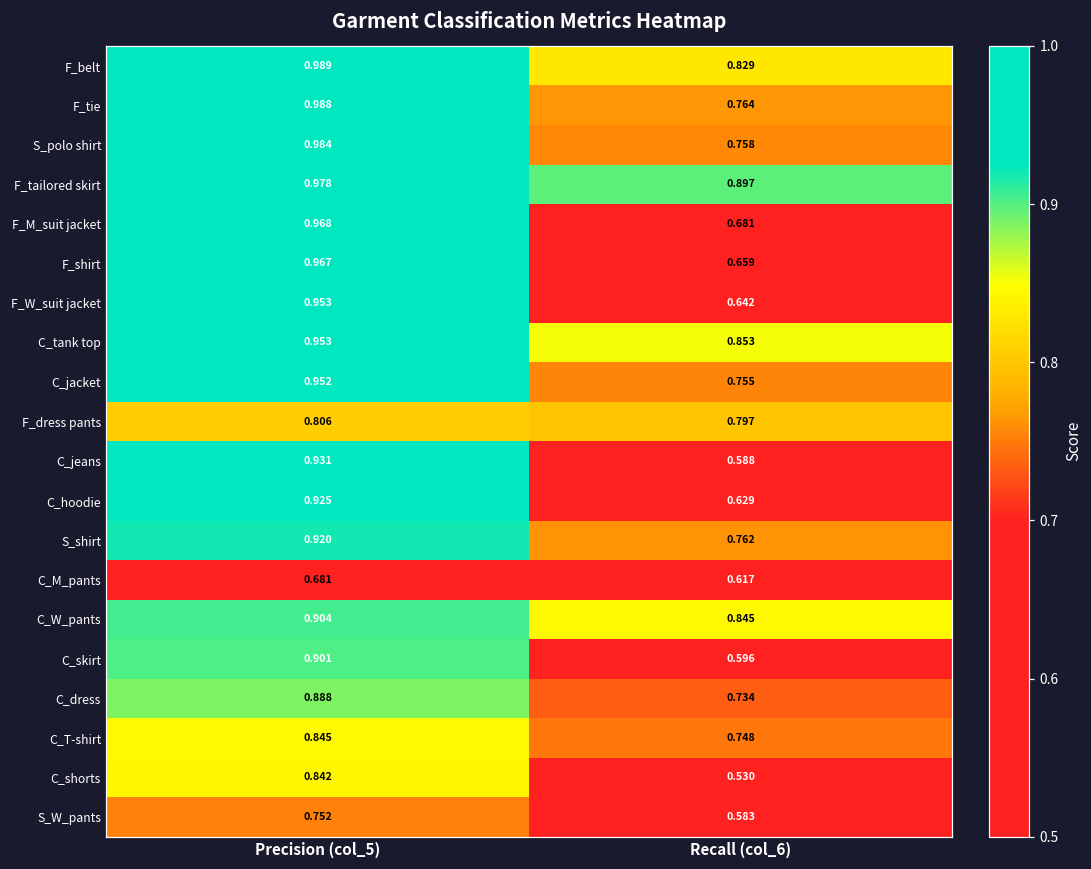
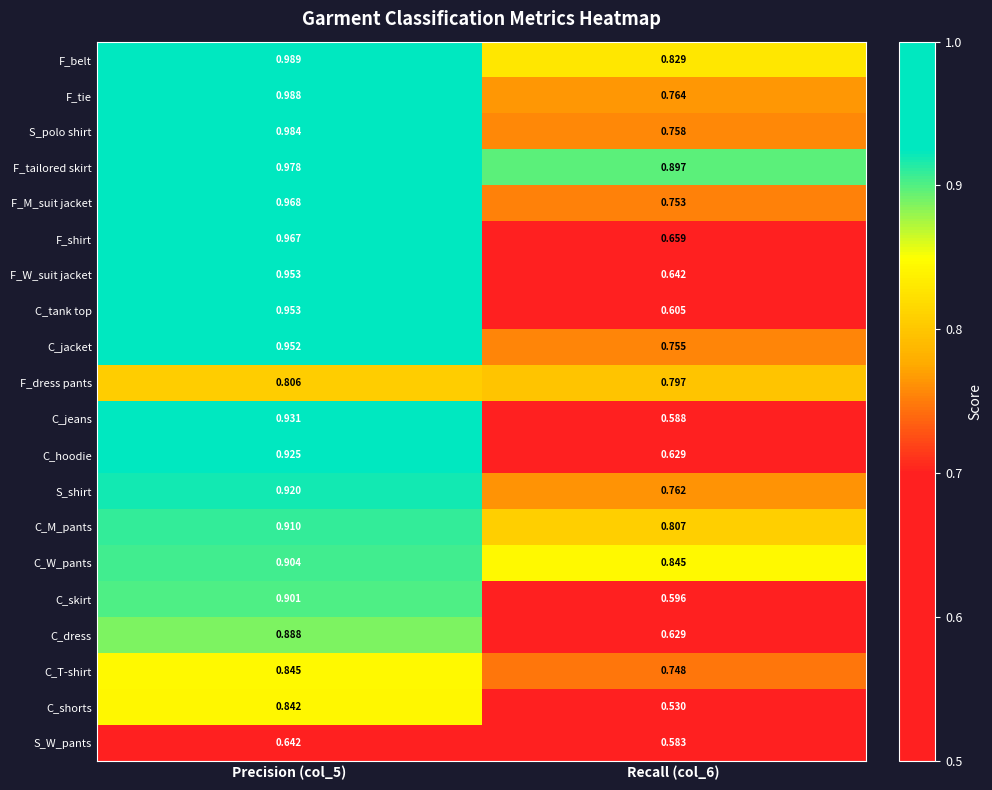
  {
    "F_belt": {
      "Precision (col_5)": 0.989,
      "Recall (col_6)": 0.829
    },
    "F_tie": {
      "Precision (col_5)": 0.988,
      "Recall (col_6)": 0.764
    },
    "S_polo shirt": {
      "Precision (col_5)": 0.984,
      "Recall (col_6)": 0.758
    },
    "F_tailored skirt": {
      "Precision (col_5)": 0.978,
      "Recall (col_6)": 0.897
    },
    "F_M_suit jacket": {
      "Precision (col_5)": 0.968,
-     "Recall (col_6)": 0.681
+     "Recall (col_6)": 0.753
    },
    "F_shirt": {
      "Precision (col_5)": 0.967,
      "Recall (col_6)": 0.659
    },
    "F_W_suit jacket": {
      "Precision (col_5)": 0.953,
      "Recall (col_6)": 0.642
    },
    "C_tank top": {
      "Precision (col_5)": 0.953,
-     "Recall (col_6)": 0.853
+     "Recall (col_6)": 0.605
    },
    "C_jacket": {
      "Precision (col_5)": 0.952,
      "Recall (col_6)": 0.755
    },
    "F_dress pants": {
      "Precision (col_5)": 0.806,
      "Recall (col_6)": 0.797
    },
    "C_jeans": {
      "Precision (col_5)": 0.931,
      "Recall (col_6)": 0.588
    },
    "C_hoodie": {
      "Precision (col_5)": 0.925,
      "Recall (col_6)": 0.629
    },
    "S_shirt": {
      "Precision (col_5)": 0.920,
      "Recall (col_6)": 0.762
    },
    "C_M_pants": {
-     "Precision (col_5)": 0.681,
-     "Recall (col_6)": 0.617
+     "Precision (col_5)": 0.910,
+     "Recall (col_6)": 0.807
    },
    "C_W_pants": {
      "Precision (col_5)": 0.904,
      "Recall (col_6)": 0.845
    },
    "C_skirt": {
      "Precision (col_5)": 0.901,
      "Recall (col_6)": 0.596
    },
    "C_dress": {
      "Precision (col_5)": 0.888,
-     "Recall (col_6)": 0.734
+     "Recall (col_6)": 0.629
    },
    "C_T-shirt": {
      "Precision (col_5)": 0.845,
      "Recall (col_6)": 0.748
    },
    "C_shorts": {
      "Precision (col_5)": 0.842,
      "Recall (col_6)": 0.530
    },
    "S_W_pants": {
-     "Precision (col_5)": 0.752,
+     "Precision (col_5)": 0.642,
      "Recall (col_6)": 0.583
    }
  }
